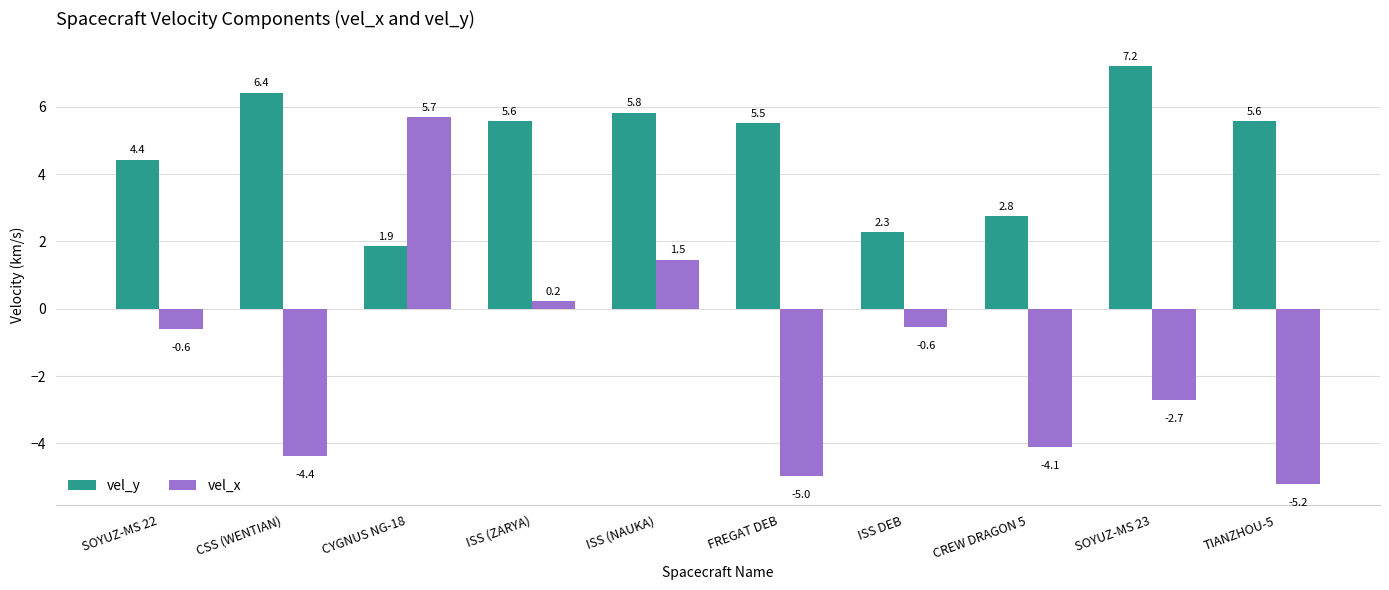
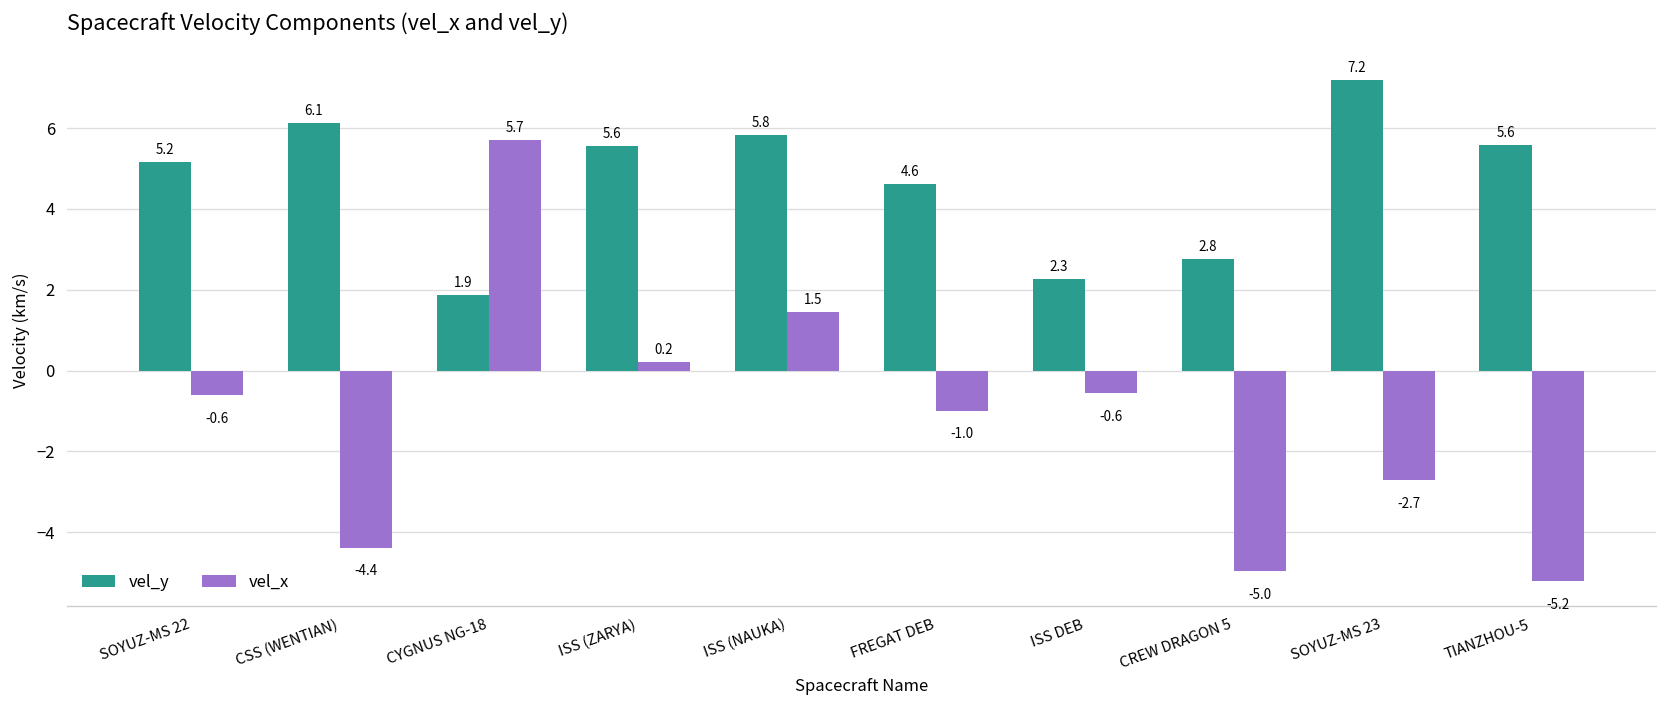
  {
    "vel_y": {
-     "SOYUZ-MS 22": 4.4,
-     "CSS (WENTIAN)": 6.4,
+     "SOYUZ-MS 22": 5.2,
+     "CSS (WENTIAN)": 6.1,
      "CYGNUS NG-18": 1.9,
      "ISS (ZARYA)": 5.6,
      "ISS (NAUKA)": 5.8,
-     "FREGAT DEB": 5.5,
+     "FREGAT DEB": 4.6,
      "ISS DEB": 2.3,
      "CREW DRAGON 5": 2.8,
      "SOYUZ-MS 23": 7.2,
      "TIANZHOU-5": 5.6
    },
    "vel_x": {
      "SOYUZ-MS 22": -0.6,
      "CSS (WENTIAN)": -4.4,
      "CYGNUS NG-18": 5.7,
      "ISS (ZARYA)": 0.2,
      "ISS (NAUKA)": 1.5,
-     "FREGAT DEB": -5.0,
+     "FREGAT DEB": -1.0,
      "ISS DEB": -0.6,
-     "CREW DRAGON 5": -4.1,
+     "CREW DRAGON 5": -5.0,
      "SOYUZ-MS 23": -2.7,
      "TIANZHOU-5": -5.2
    }
  }
